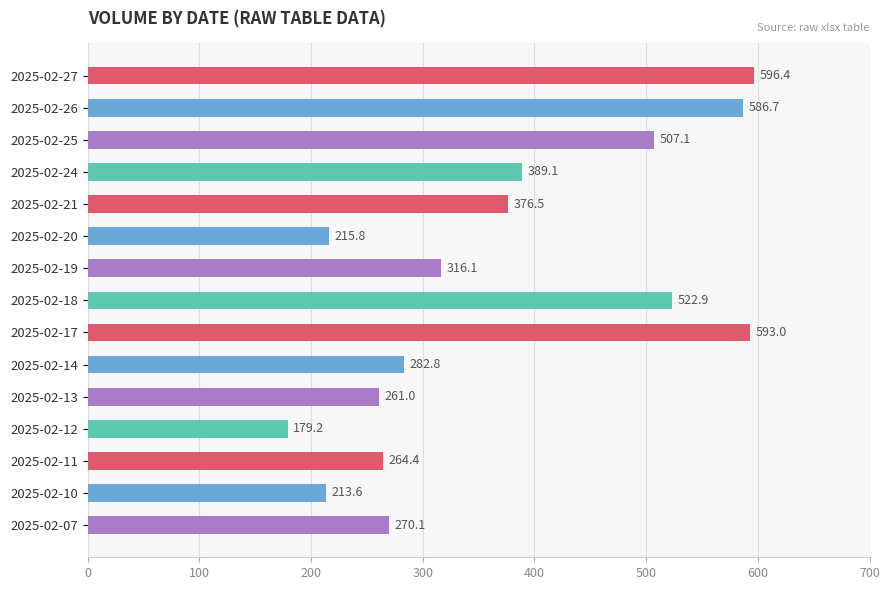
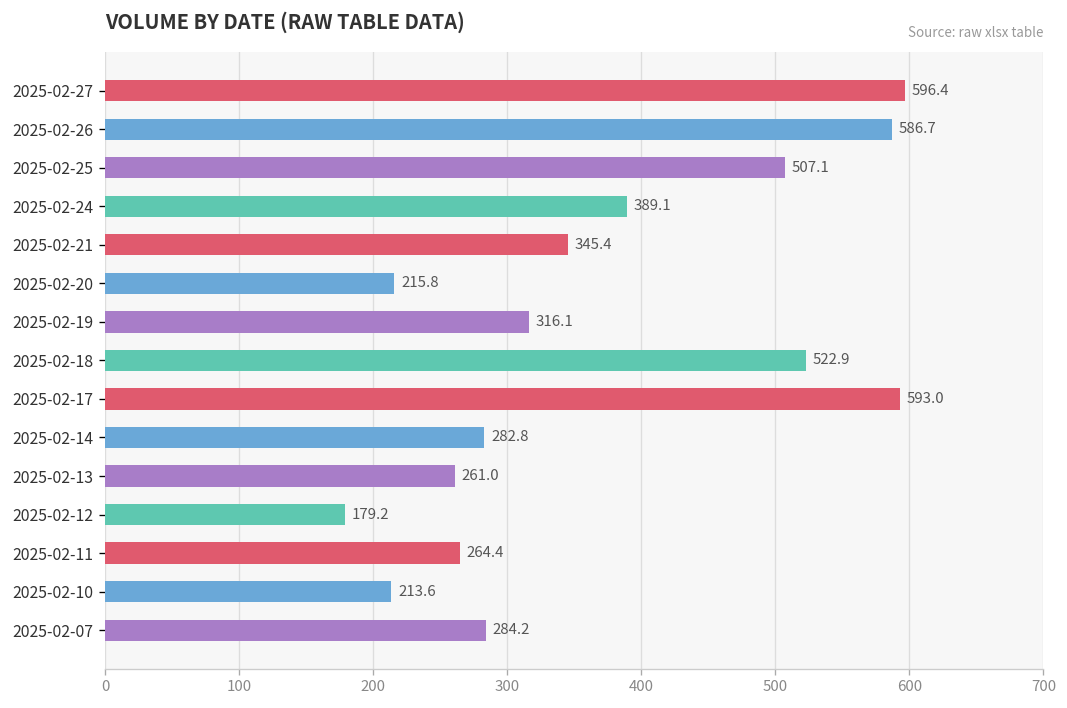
  {
    "2025-02-27": 596.4,
    "2025-02-26": 586.7,
    "2025-02-25": 507.1,
    "2025-02-24": 389.1,
-   "2025-02-21": 376.5,
+   "2025-02-21": 345.4,
    "2025-02-20": 215.8,
    "2025-02-19": 316.1,
    "2025-02-18": 522.9,
    "2025-02-17": 593.0,
    "2025-02-14": 282.8,
    "2025-02-13": 261.0,
    "2025-02-12": 179.2,
    "2025-02-11": 264.4,
    "2025-02-10": 213.6,
-   "2025-02-07": 270.1
+   "2025-02-07": 284.2
  }
